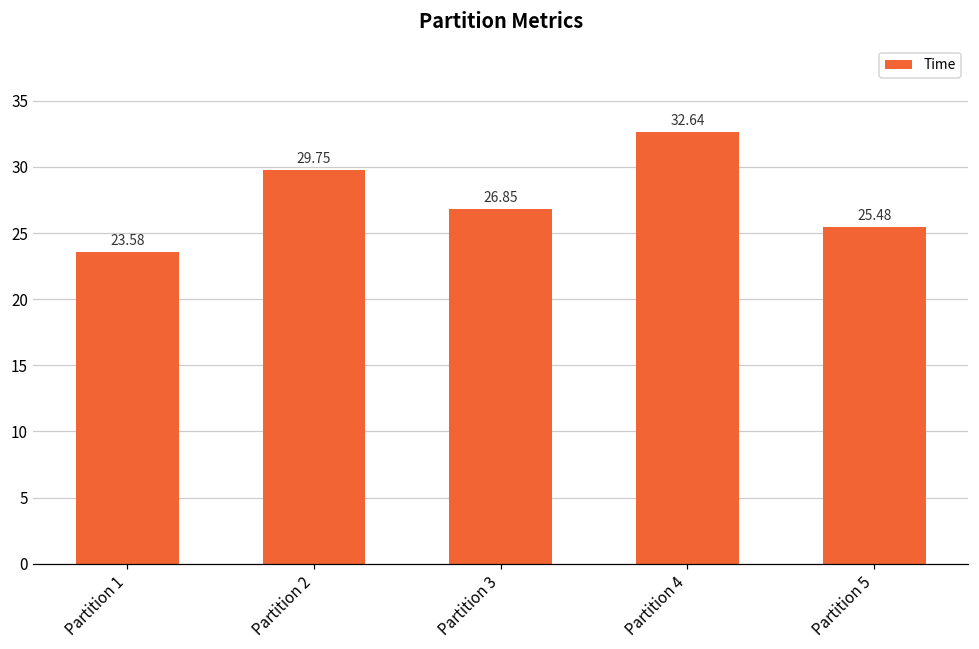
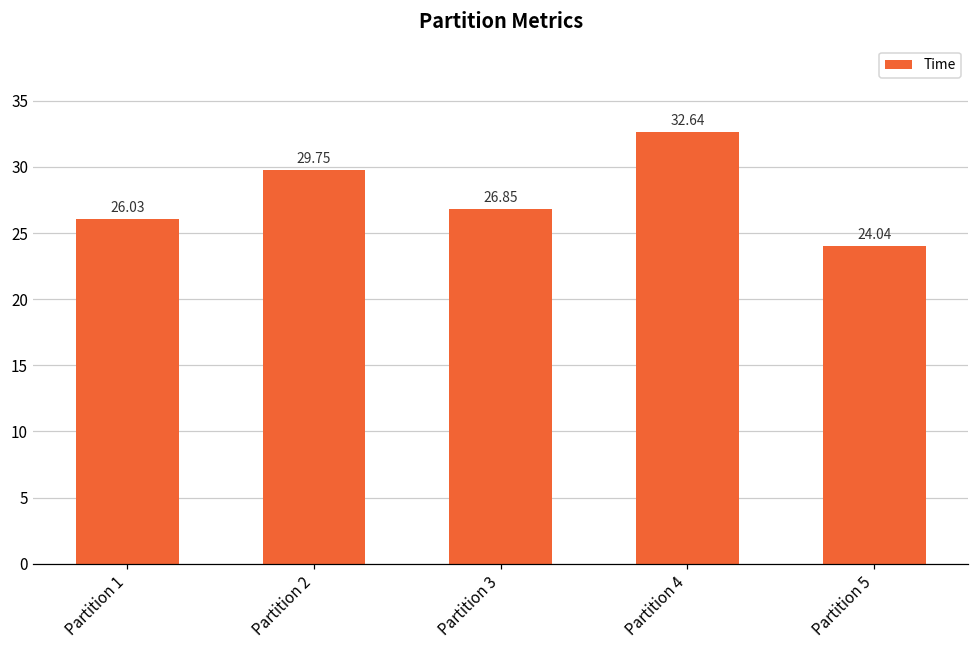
  {
-   "Partition 1": 23.58,
+   "Partition 1": 26.03,
    "Partition 2": 29.75,
    "Partition 3": 26.85,
    "Partition 4": 32.64,
-   "Partition 5": 25.48
+   "Partition 5": 24.04
  }
